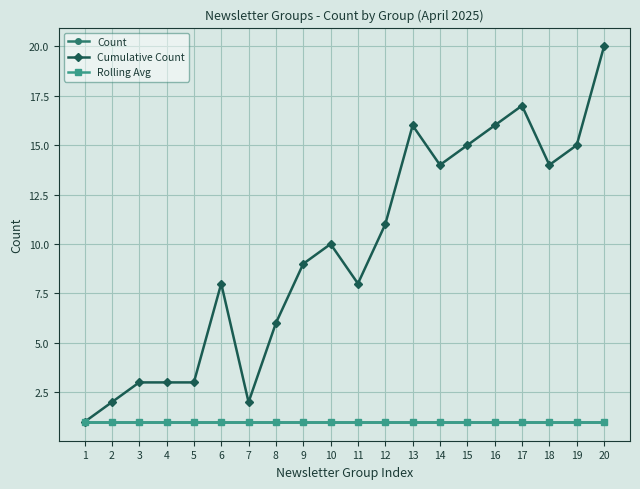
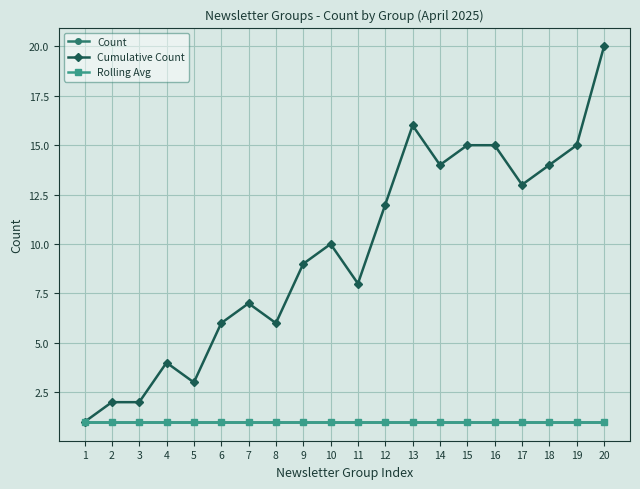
  {
    "Rolling Avg": {
      "2": 1,
      "3": 1,
      "4": 1,
      "5": 1,
      "6": 1,
      "7": 1,
      "8": 1,
      "9": 1,
      "10": 1,
      "11": 1,
      "12": 1,
      "13": 1,
      "14": 1,
      "15": 1,
      "16": 1,
      "17": 1,
      "18": 1,
      "19": 1,
      "20": 1
    },
    "Cumulative Count": {
      "2": 2,
-     "3": 3,
-     "4": 3,
+     "3": 2,
+     "4": 4,
      "5": 3,
-     "6": 8,
-     "7": 2,
+     "6": 6,
+     "7": 7,
      "8": 6,
      "9": 9,
      "10": 10,
      "11": 8,
-     "12": 11,
+     "12": 12,
      "13": 16,
      "14": 14,
      "15": 15,
-     "16": 16,
-     "17": 17,
+     "16": 15,
+     "17": 13,
      "18": 14,
      "19": 15,
      "20": 20
    }
  }
